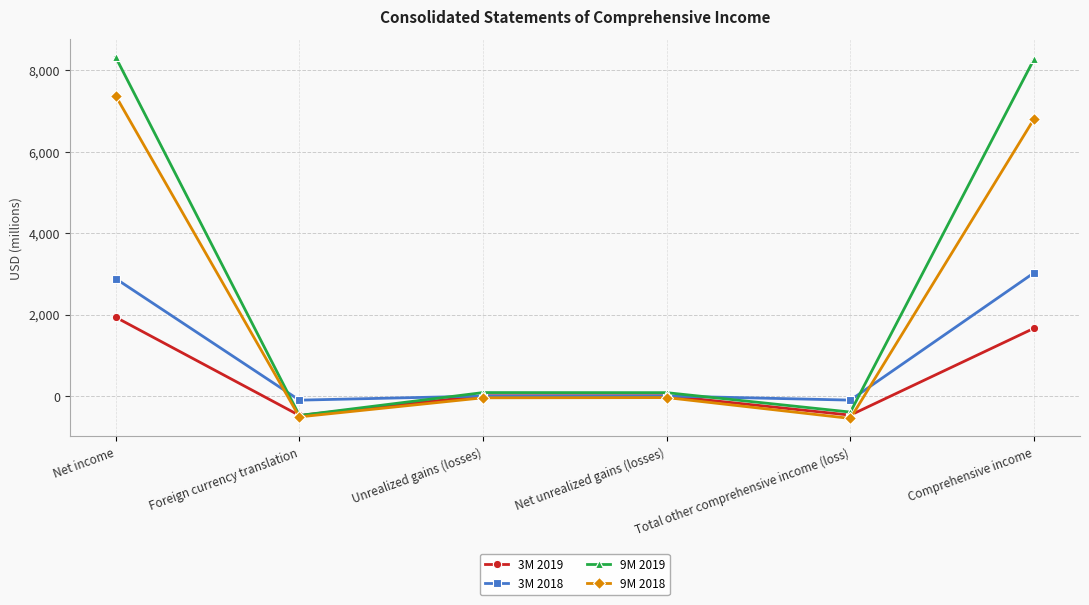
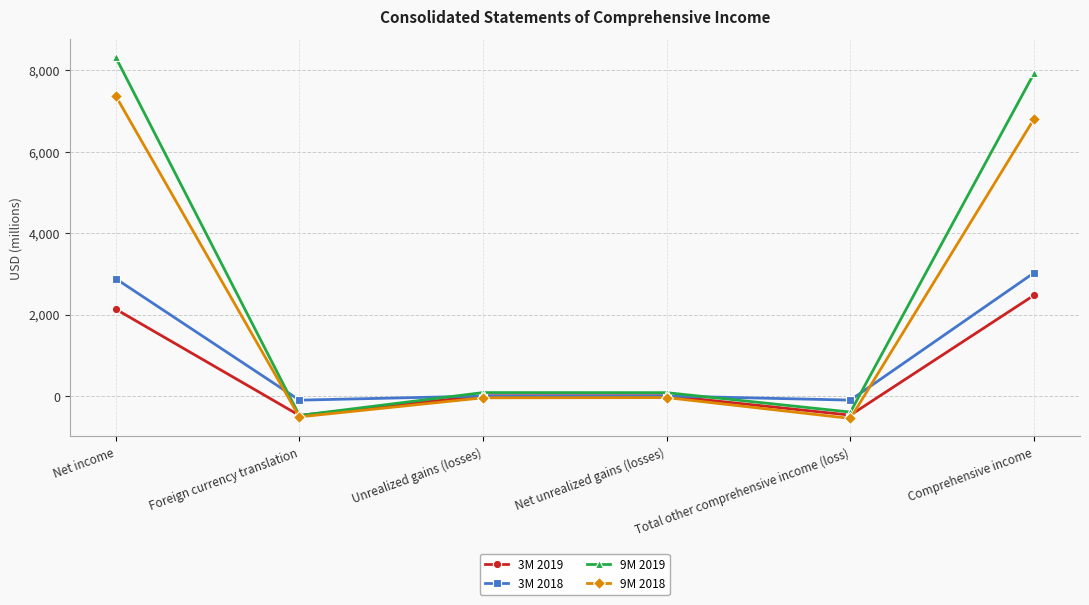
  {
    "3M 2019": {
-     "Net income": "1,900",
+     "Net income": "2,100",
      "Total other comprehensive income (loss)": "-500",
-     "Comprehensive income": "1,700"
+     "Comprehensive income": "2,500"
    },
    "3M 2018": {
      "Net income": "2,900",
      "Foreign currency translation": "-100",
      "Total other comprehensive income (loss)": "-100",
      "Comprehensive income": "3,000"
    },
    "9M 2019": {
      "Net income": "8,300",
      "Unrealized gains (losses)": "100",
      "Net unrealized gains (losses)": "100",
      "Total other comprehensive income (loss)": "-400",
-     "Comprehensive income": "8,300"
+     "Comprehensive income": "7,900"
    },
    "9M 2018": {
      "Net income": "7,400",
      "Total other comprehensive income (loss)": "-600",
      "Comprehensive income": "6,800"
    }
  }
